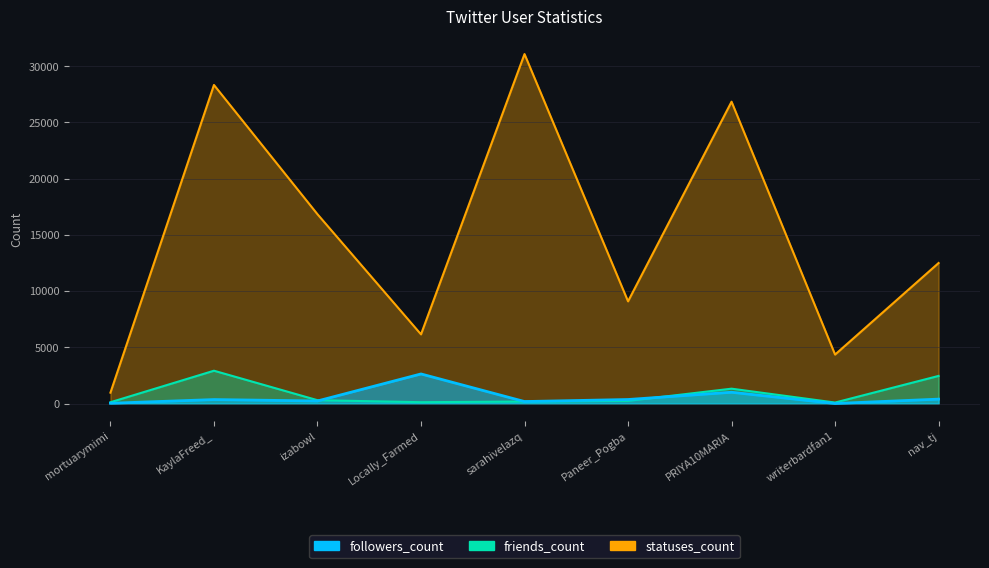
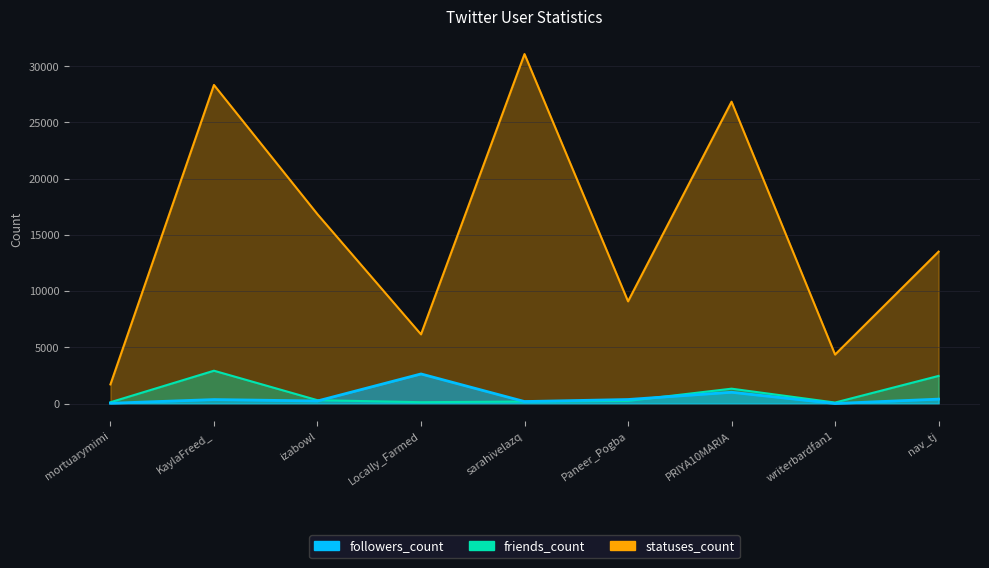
  {
    "statuses_count": {
-     "mortuarymimi": 1000,
+     "mortuarymimi": 1700,
      "KaylaFreed_": 28300,
      "izabowl": 16800,
      "Locally_Farmed": 6200,
      "sarahivelazq": 31100,
      "Paneer_Pogba": 9100,
      "PRIYA10MARIA": 26800,
      "writerbardfan1": 4400,
-     "nav_tj": 12500
+     "nav_tj": 13500
    },
    "friends_count": {
      "KaylaFreed_": 2900,
      "Locally_Farmed": 100,
      "PRIYA10MARIA": 1300,
      "nav_tj": 2500
    },
    "followers_count": {
      "KaylaFreed_": 400,
      "Locally_Farmed": 2600,
      "PRIYA10MARIA": 1000,
      "nav_tj": 400
    }
  }
